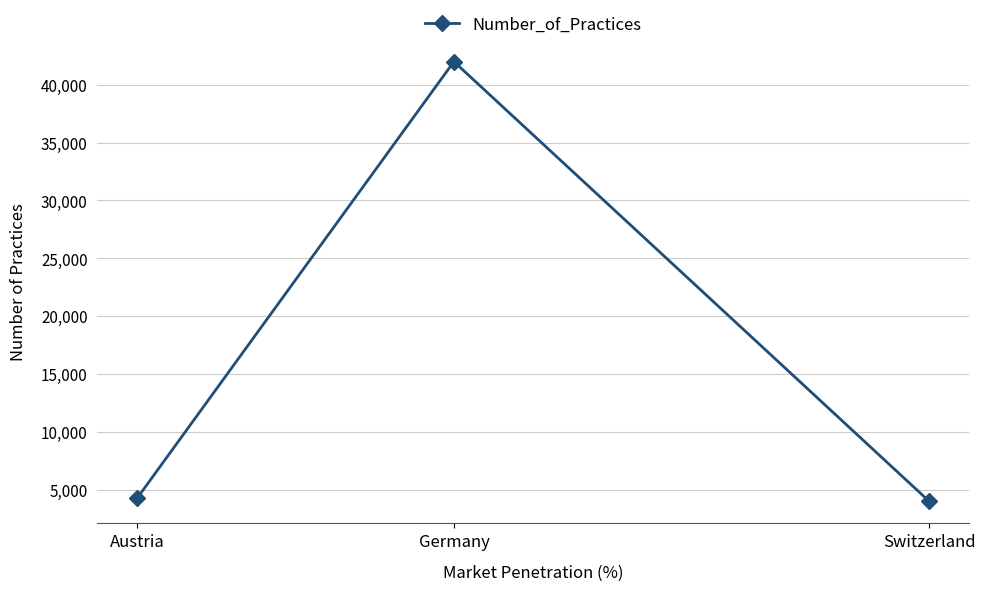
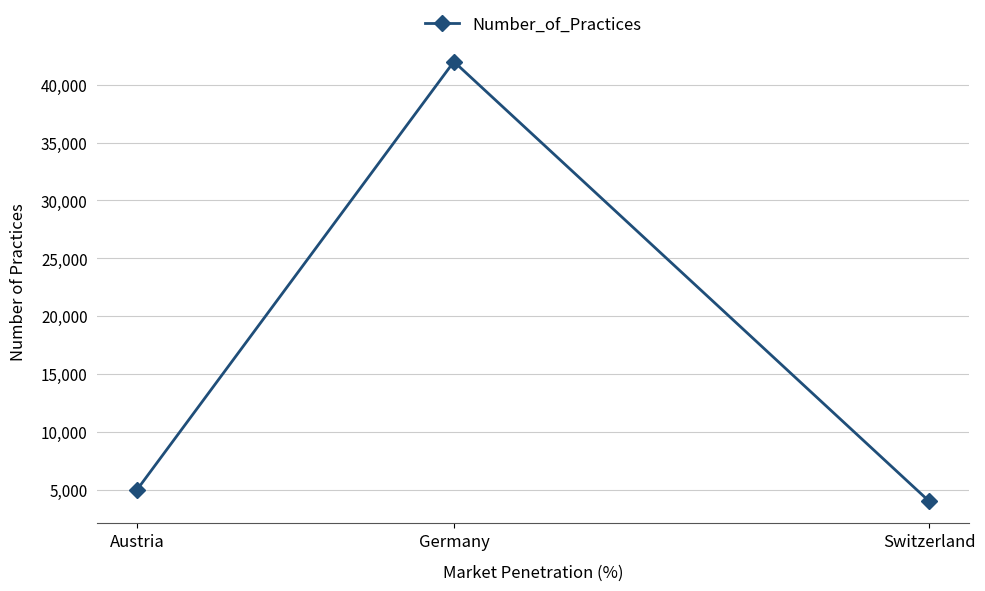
  {
-   "Austria": "4,300",
+   "Austria": "5,000",
    "Germany": "42,000",
    "Switzerland": "4,000"
  }
